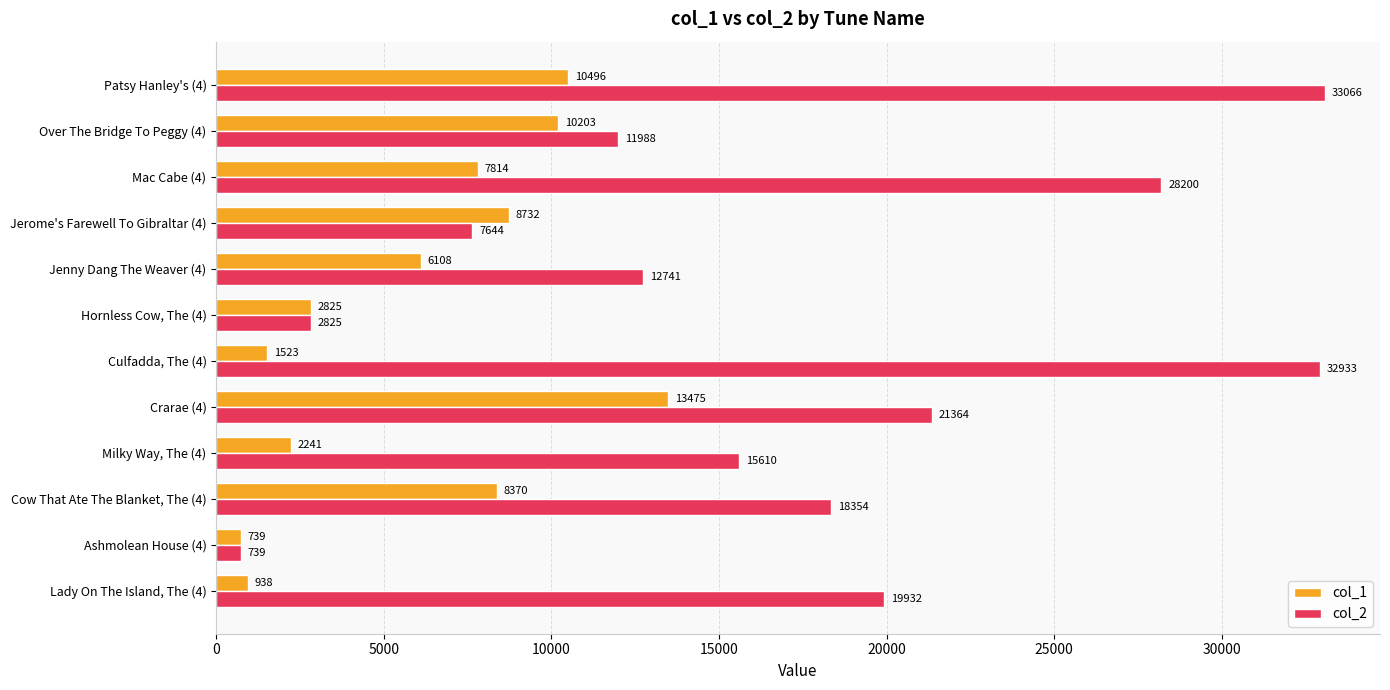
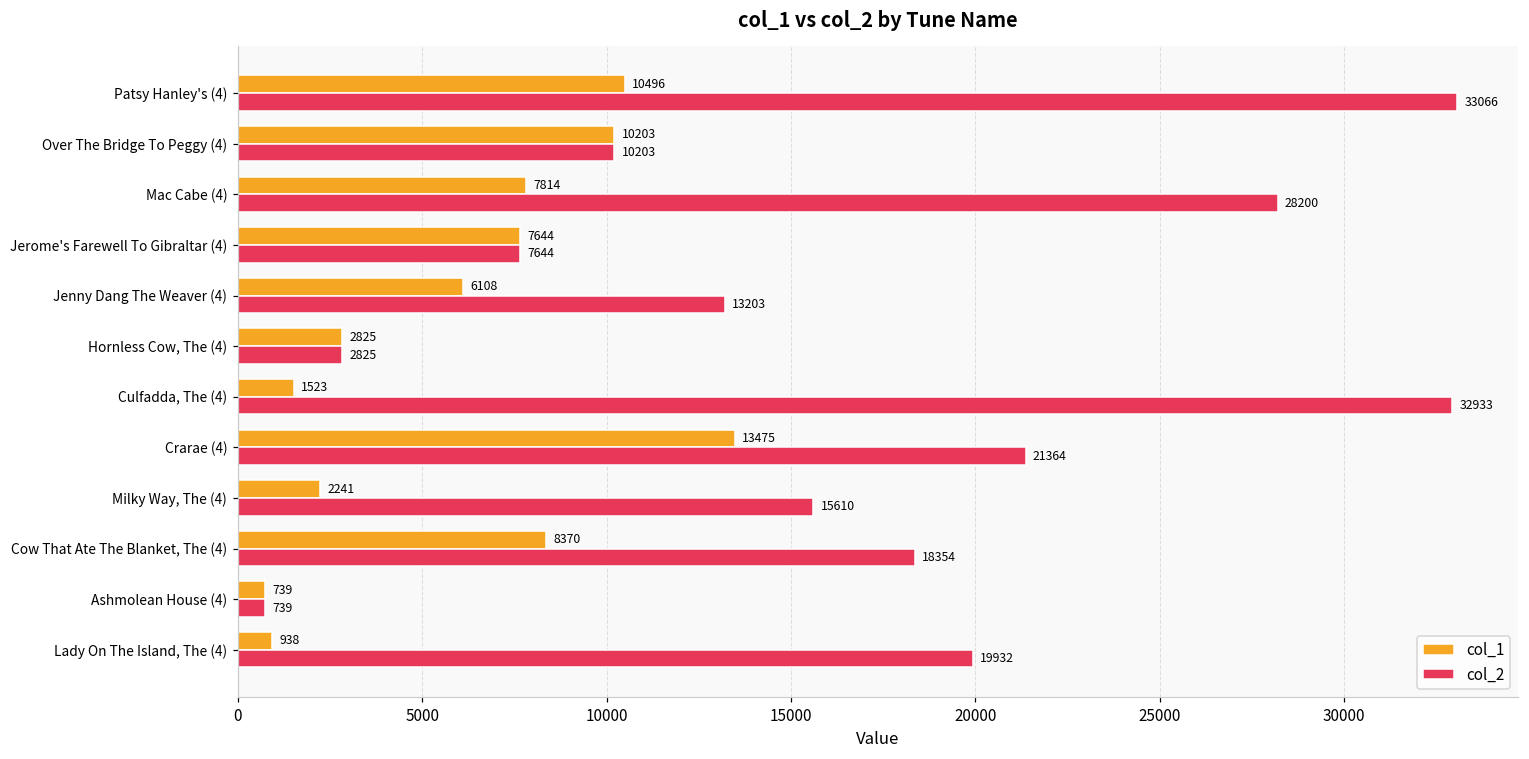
  {
    "col_1": {
      "Patsy Hanley's (4)": 10496,
      "Over The Bridge To Peggy (4)": 10203,
      "Mac Cabe (4)": 7814,
-     "Jerome's Farewell To Gibraltar (4)": 8732,
+     "Jerome's Farewell To Gibraltar (4)": 7644,
      "Jenny Dang The Weaver (4)": 6108,
      "Hornless Cow, The (4)": 2825,
      "Culfadda, The (4)": 1523,
      "Crarae (4)": 13475,
      "Milky Way, The (4)": 2241,
      "Cow That Ate The Blanket, The (4)": 8370,
      "Ashmolean House (4)": 739,
      "Lady On The Island, The (4)": 938
    },
    "col_2": {
      "Patsy Hanley's (4)": 33066,
-     "Over The Bridge To Peggy (4)": 11988,
+     "Over The Bridge To Peggy (4)": 10203,
      "Mac Cabe (4)": 28200,
      "Jerome's Farewell To Gibraltar (4)": 7644,
-     "Jenny Dang The Weaver (4)": 12741,
+     "Jenny Dang The Weaver (4)": 13203,
      "Hornless Cow, The (4)": 2825,
      "Culfadda, The (4)": 32933,
      "Crarae (4)": 21364,
      "Milky Way, The (4)": 15610,
      "Cow That Ate The Blanket, The (4)": 18354,
      "Ashmolean House (4)": 739,
      "Lady On The Island, The (4)": 19932
    }
  }
